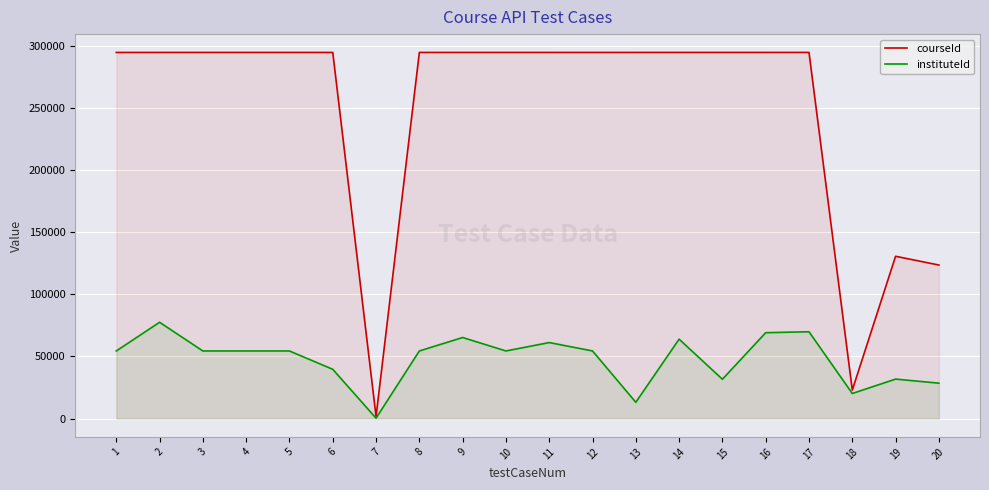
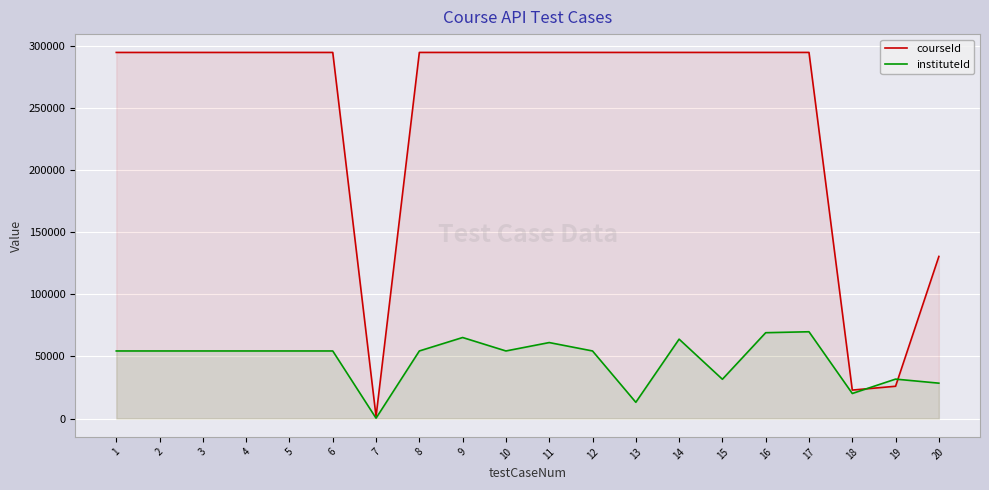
  {
    "courseId": {
      "1": 295000,
      "2": 295000,
      "3": 295000,
      "4": 295000,
      "5": 295000,
      "6": 295000,
      "8": 295000,
      "9": 295000,
      "10": 295000,
      "11": 295000,
      "12": 295000,
      "13": 295000,
      "14": 295000,
      "15": 295000,
      "16": 295000,
      "17": 295000,
      "18": 23000,
-     "19": 131000,
-     "20": 124000
+     "19": 26000,
+     "20": 131000
    },
    "instituteId": {
      "1": 54000,
-     "2": 78000,
+     "2": 54000,
      "3": 54000,
      "4": 54000,
      "5": 54000,
-     "6": 40000,
+     "6": 54000,
      "8": 54000,
      "9": 65000,
      "10": 54000,
      "11": 61000,
      "12": 54000,
      "13": 13000,
      "14": 64000,
      "15": 32000,
      "16": 69000,
      "17": 70000,
      "18": 20000,
      "19": 32000,
      "20": 28000
    }
  }
